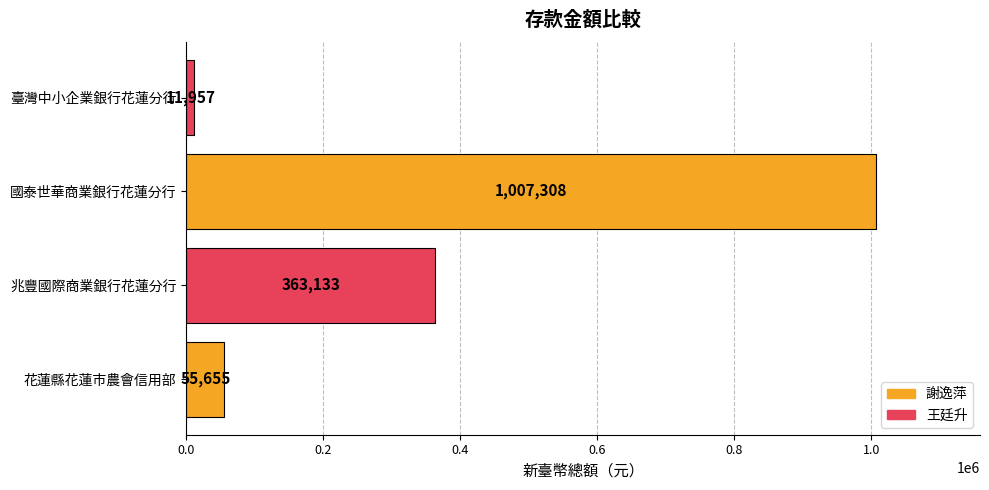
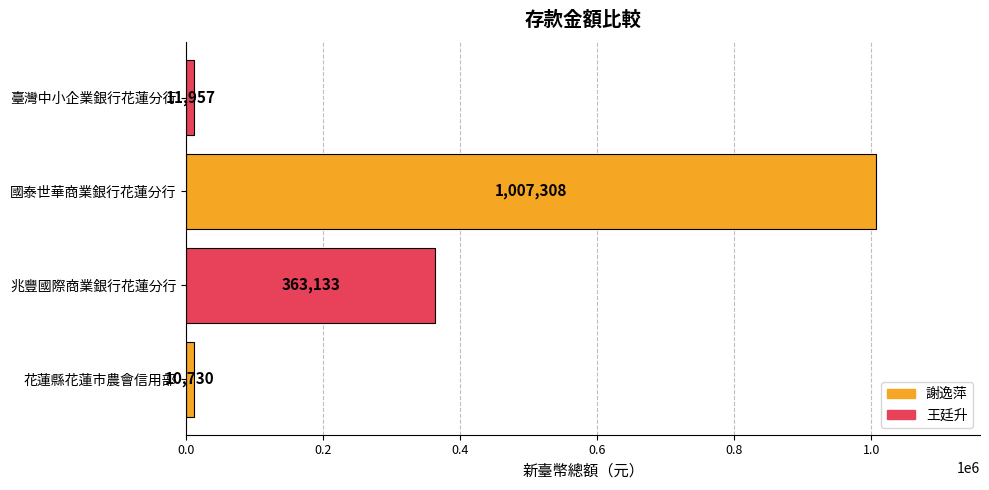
  {
    "臺灣中小企業銀行花蓮分行": "11,957",
    "國泰世華商業銀行花蓮分行": "1,007,308",
    "兆豐國際商業銀行花蓮分行": "363,133",
-   "花蓮縣花蓮市農會信用部": "55,655"
+   "花蓮縣花蓮市農會信用部": "10,730"
  }
